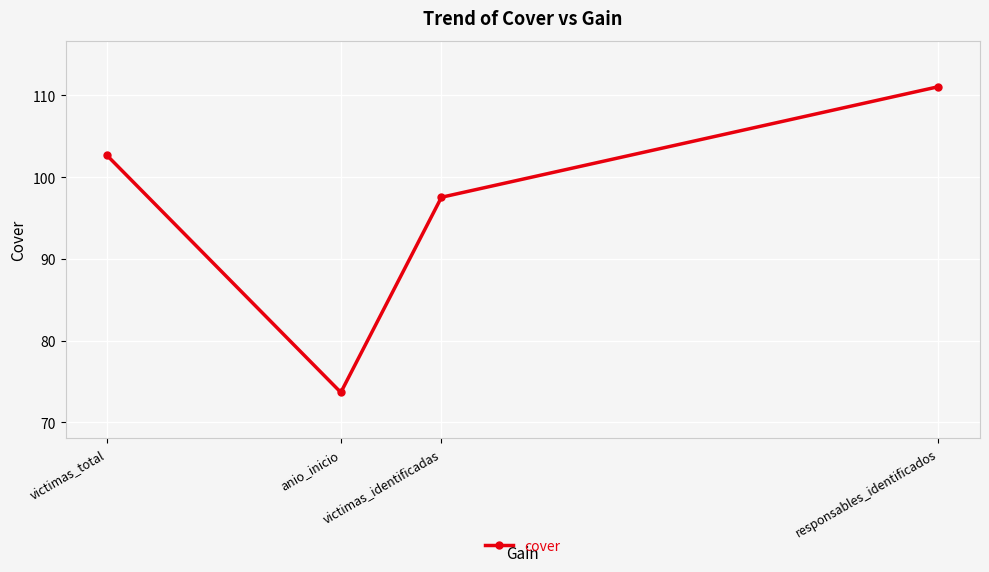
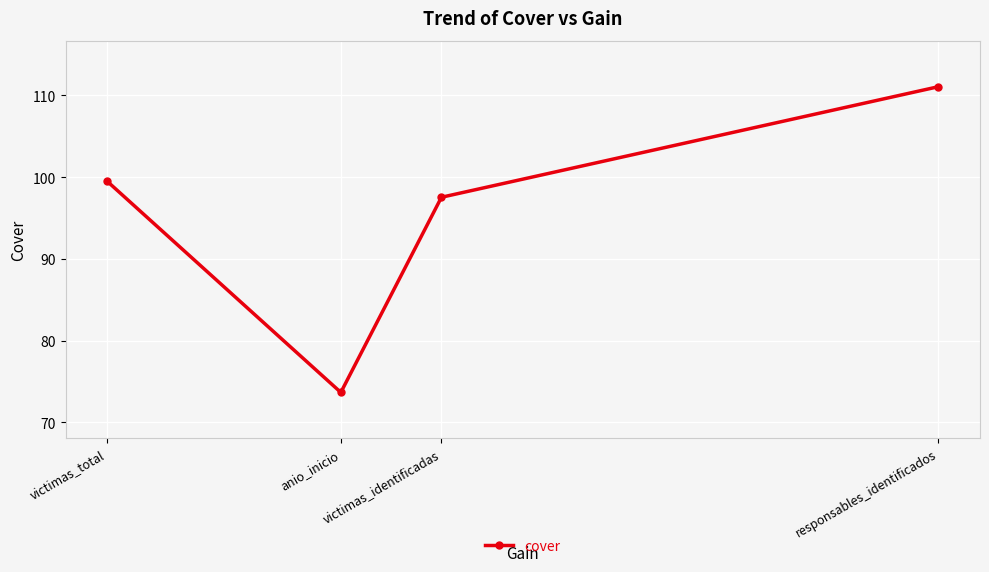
  {
-   "victimas_total": 103,
+   "victimas_total": 100,
    "anio_inicio": 74,
    "victimas_identificadas": 98,
    "responsables_identificados": 111
  }
